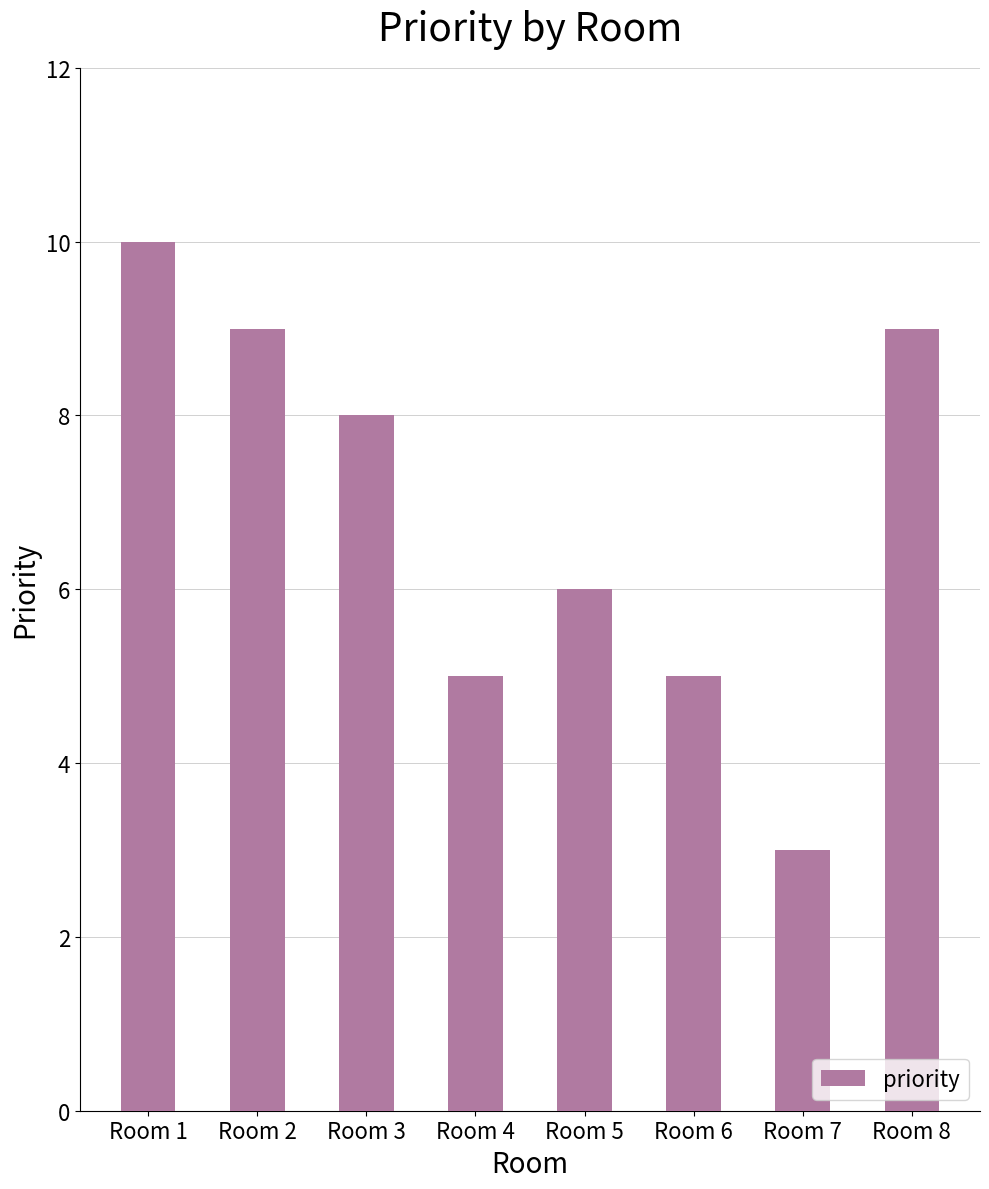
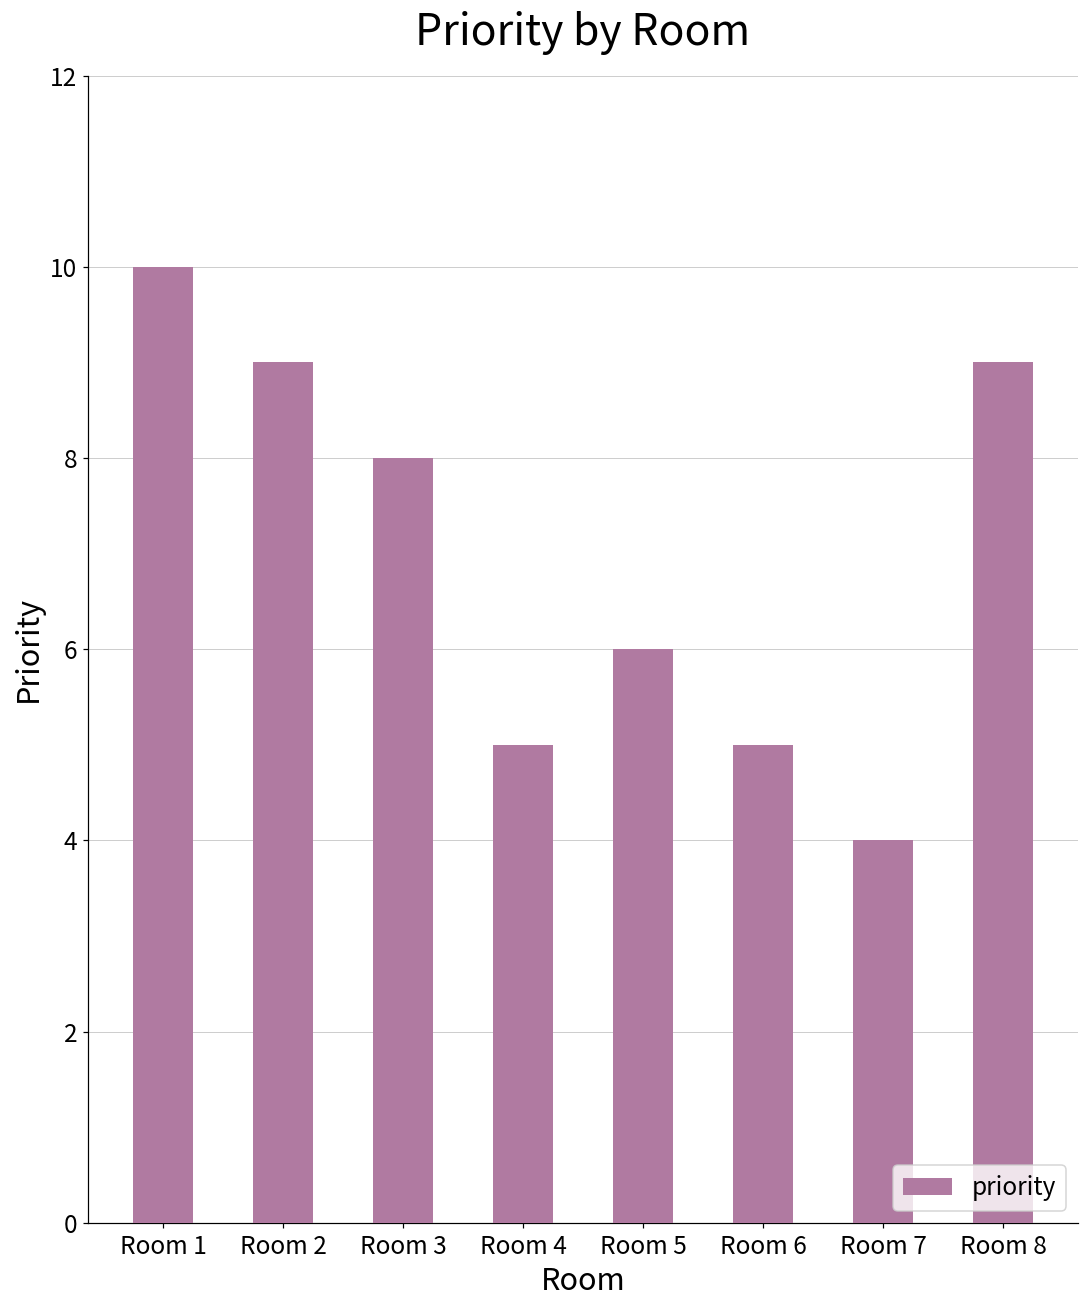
  {
    "Room 1": 10,
    "Room 2": 9,
    "Room 3": 8,
    "Room 4": 5,
    "Room 5": 6,
    "Room 6": 5,
-   "Room 7": 3,
+   "Room 7": 4,
    "Room 8": 9
  }
